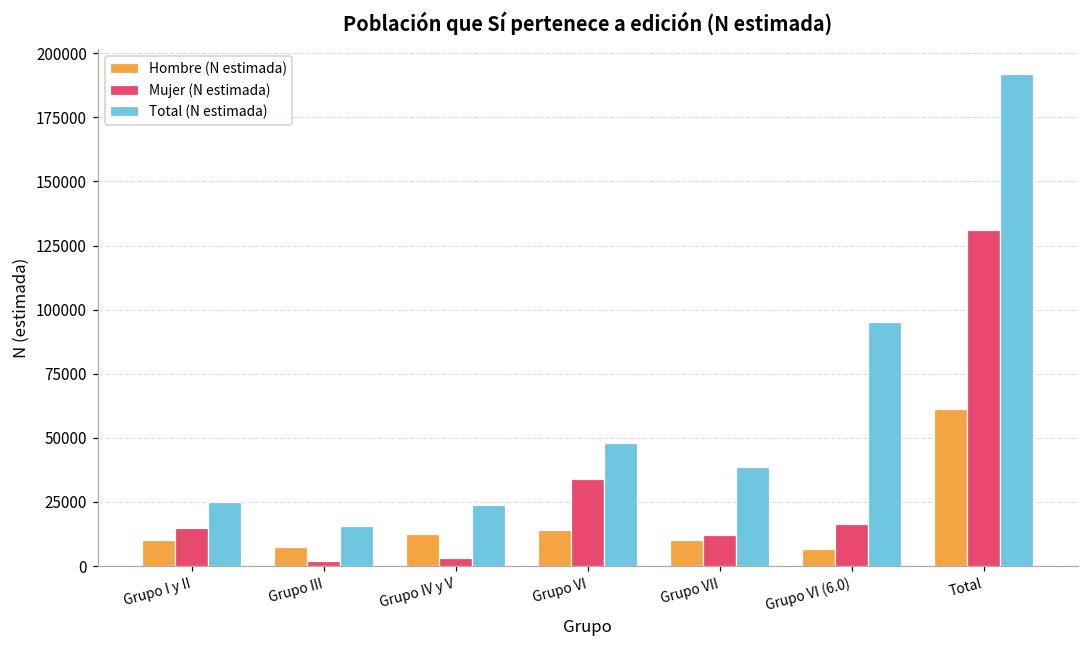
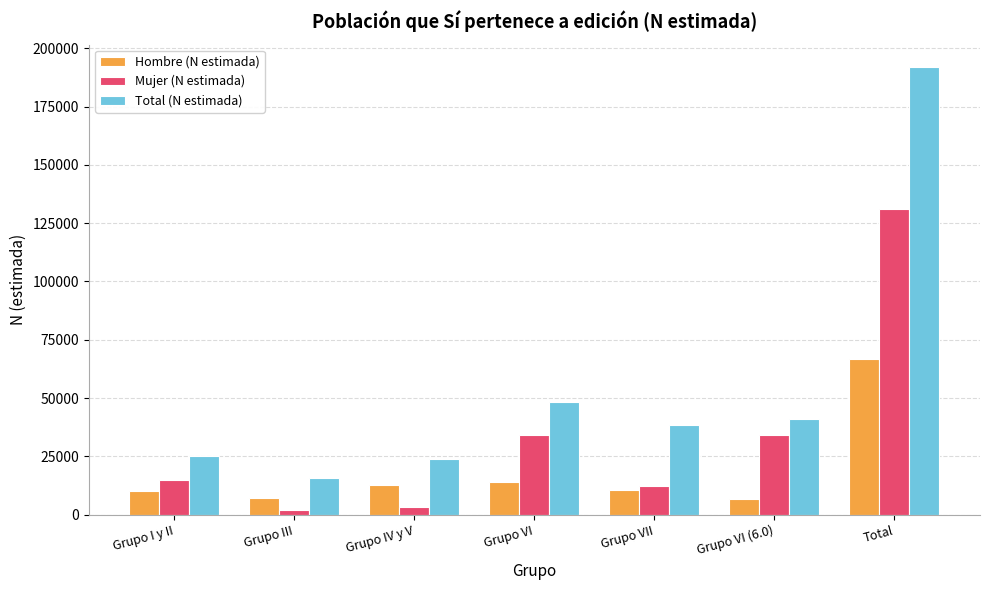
  {
    "Hombre (N estimada)": {
      "Grupo I y II": 10000,
      "Grupo III": 7000,
      "Grupo IV y V": 13000,
      "Grupo VI": 14000,
      "Grupo VII": 10000,
      "Grupo VI (6.0)": 7000,
-     "Total": 61000
+     "Total": 67000
    },
    "Mujer (N estimada)": {
      "Grupo I y II": 15000,
      "Grupo III": 2000,
      "Grupo IV y V": 3000,
      "Grupo VI": 34000,
      "Grupo VII": 12000,
-     "Grupo VI (6.0)": 16000,
+     "Grupo VI (6.0)": 34000,
      "Total": 131000
    },
    "Total (N estimada)": {
      "Grupo I y II": 25000,
      "Grupo III": 16000,
      "Grupo IV y V": 24000,
      "Grupo VI": 48000,
      "Grupo VII": 39000,
-     "Grupo VI (6.0)": 95000,
+     "Grupo VI (6.0)": 41000,
      "Total": 192000
    }
  }
